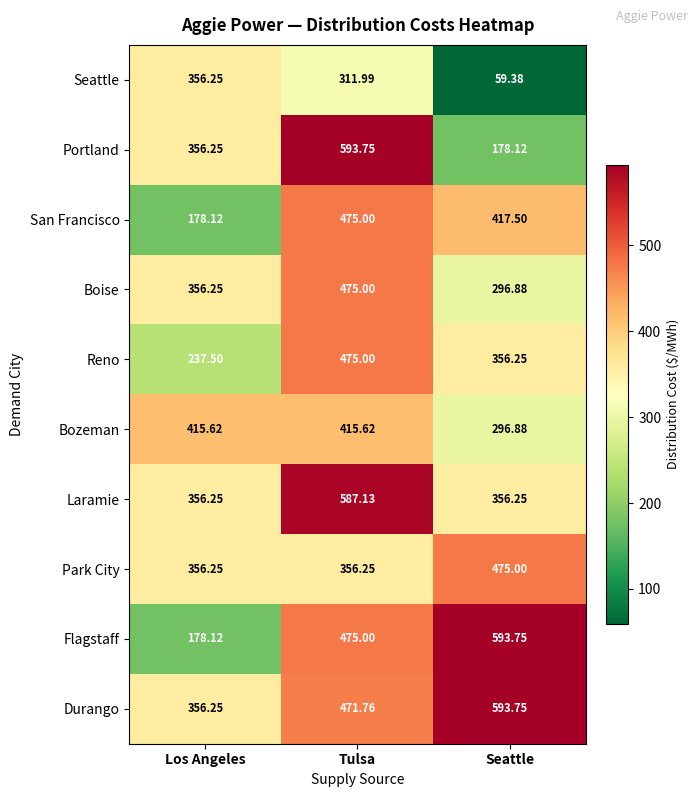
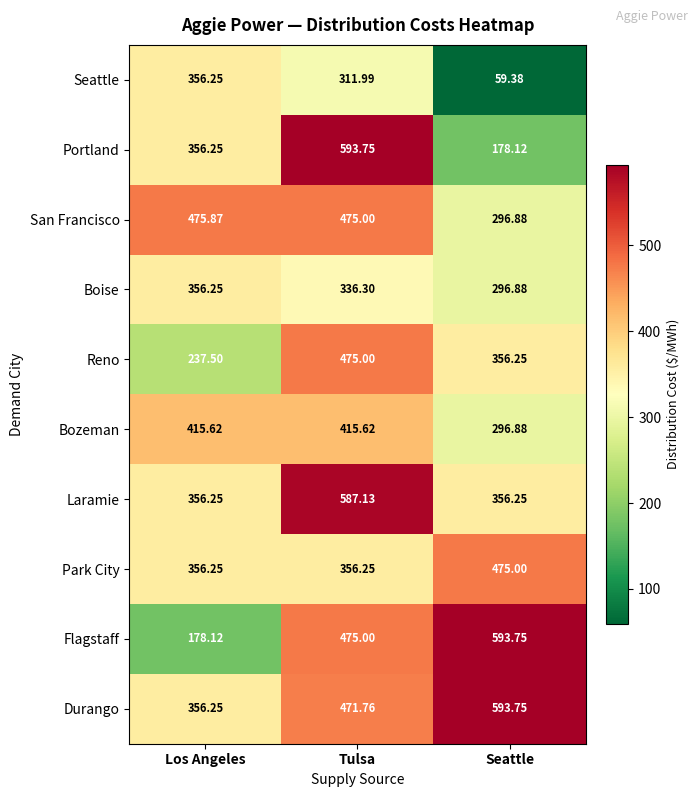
  {
    "Seattle": {
      "Los Angeles": 356.25,
      "Tulsa": 311.99,
      "Seattle": 59.38
    },
    "Portland": {
      "Los Angeles": 356.25,
      "Tulsa": 593.75,
      "Seattle": 178.12
    },
    "San Francisco": {
-     "Los Angeles": 178.12,
+     "Los Angeles": 475.87,
      "Tulsa": 475.00,
-     "Seattle": 417.50
+     "Seattle": 296.88
    },
    "Boise": {
      "Los Angeles": 356.25,
-     "Tulsa": 475.00,
+     "Tulsa": 336.30,
      "Seattle": 296.88
    },
    "Reno": {
      "Los Angeles": 237.50,
      "Tulsa": 475.00,
      "Seattle": 356.25
    },
    "Bozeman": {
      "Los Angeles": 415.62,
      "Tulsa": 415.62,
      "Seattle": 296.88
    },
    "Laramie": {
      "Los Angeles": 356.25,
      "Tulsa": 587.13,
      "Seattle": 356.25
    },
    "Park City": {
      "Los Angeles": 356.25,
      "Tulsa": 356.25,
      "Seattle": 475.00
    },
    "Flagstaff": {
      "Los Angeles": 178.12,
      "Tulsa": 475.00,
      "Seattle": 593.75
    },
    "Durango": {
      "Los Angeles": 356.25,
      "Tulsa": 471.76,
      "Seattle": 593.75
    }
  }
